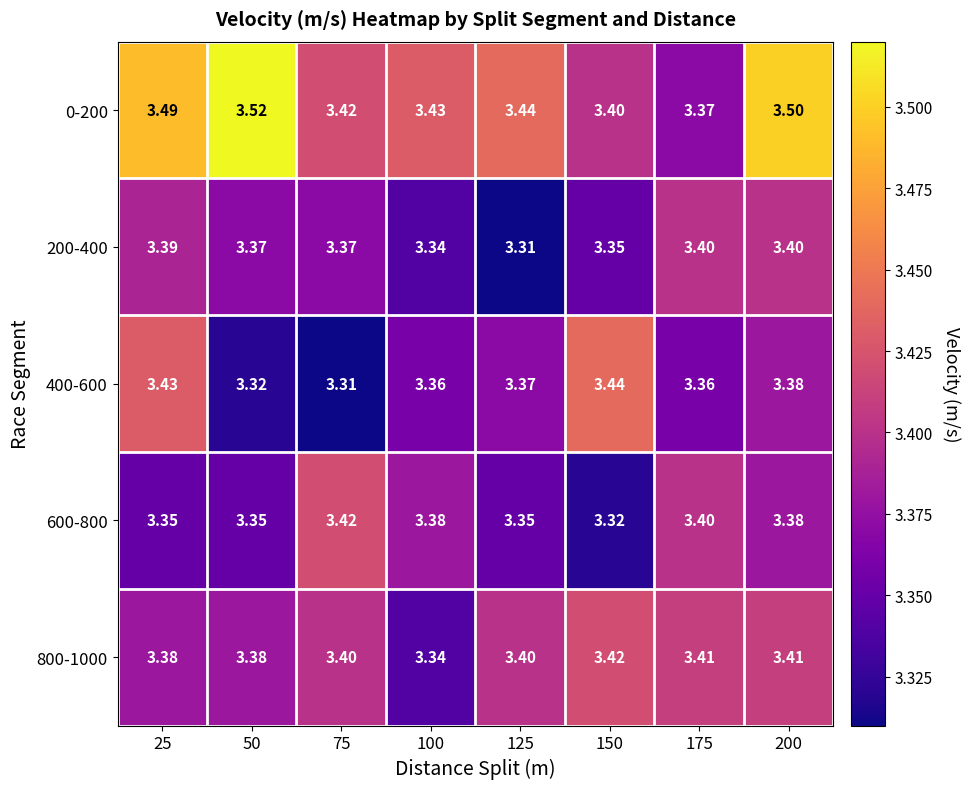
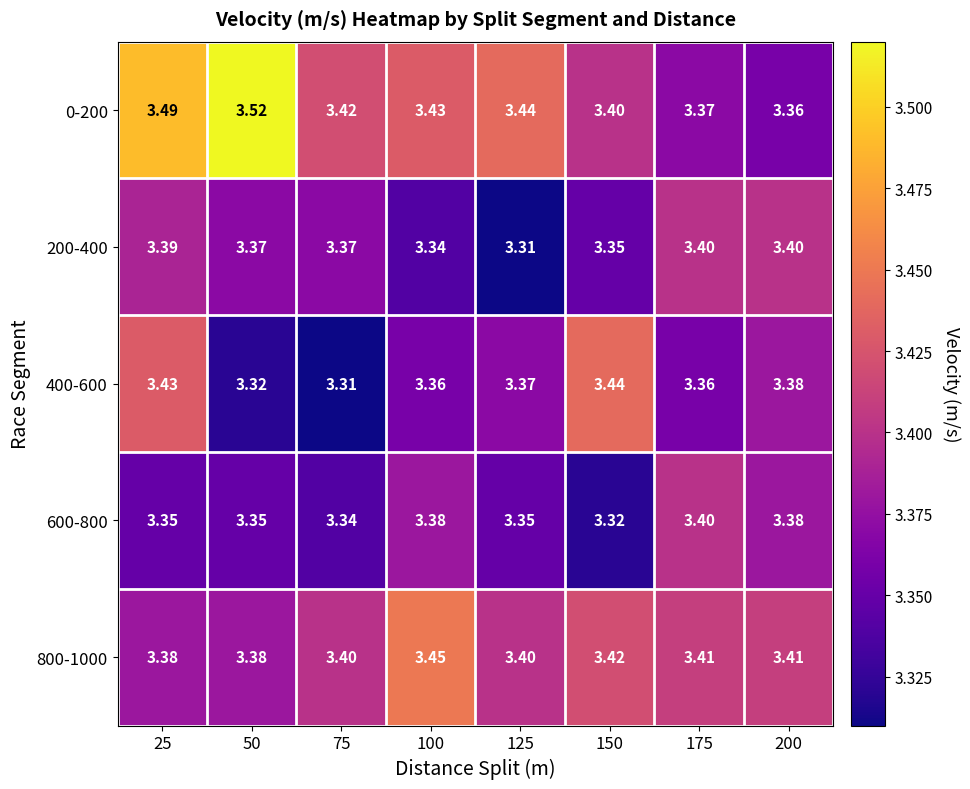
  {
    "0-200": {
      "25": 3.49,
      "50": 3.52,
      "75": 3.42,
      "100": 3.43,
      "125": 3.44,
      "150": 3.40,
      "175": 3.37,
-     "200": 3.50
+     "200": 3.36
    },
    "200-400": {
      "25": 3.39,
      "50": 3.37,
      "75": 3.37,
      "100": 3.34,
      "125": 3.31,
      "150": 3.35,
      "175": 3.40,
      "200": 3.40
    },
    "400-600": {
      "25": 3.43,
      "50": 3.32,
      "75": 3.31,
      "100": 3.36,
      "125": 3.37,
      "150": 3.44,
      "175": 3.36,
      "200": 3.38
    },
    "600-800": {
      "25": 3.35,
      "50": 3.35,
-     "75": 3.42,
+     "75": 3.34,
      "100": 3.38,
      "125": 3.35,
      "150": 3.32,
      "175": 3.40,
      "200": 3.38
    },
    "800-1000": {
      "25": 3.38,
      "50": 3.38,
      "75": 3.40,
-     "100": 3.34,
+     "100": 3.45,
      "125": 3.40,
      "150": 3.42,
      "175": 3.41,
      "200": 3.41
    }
  }
